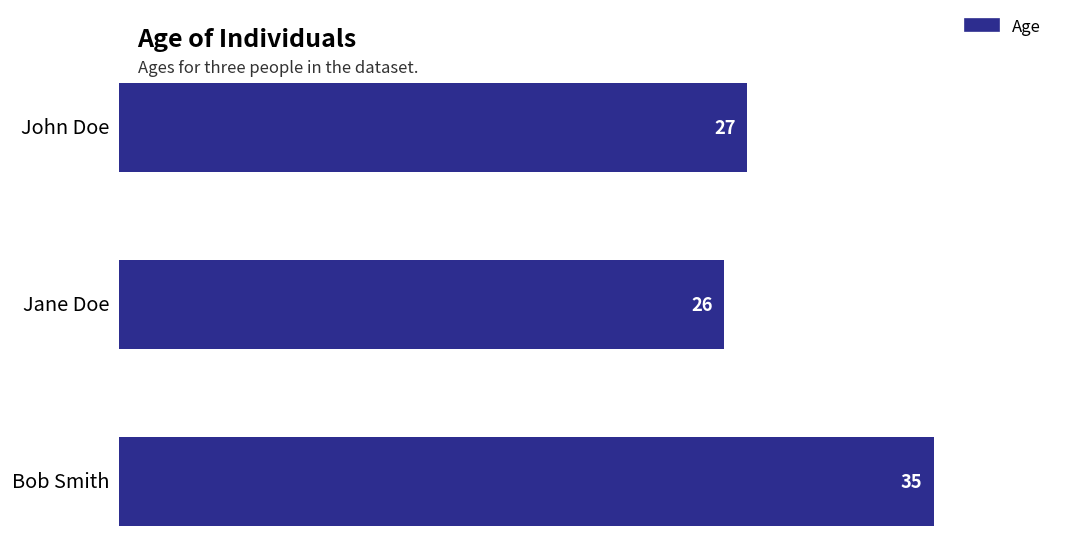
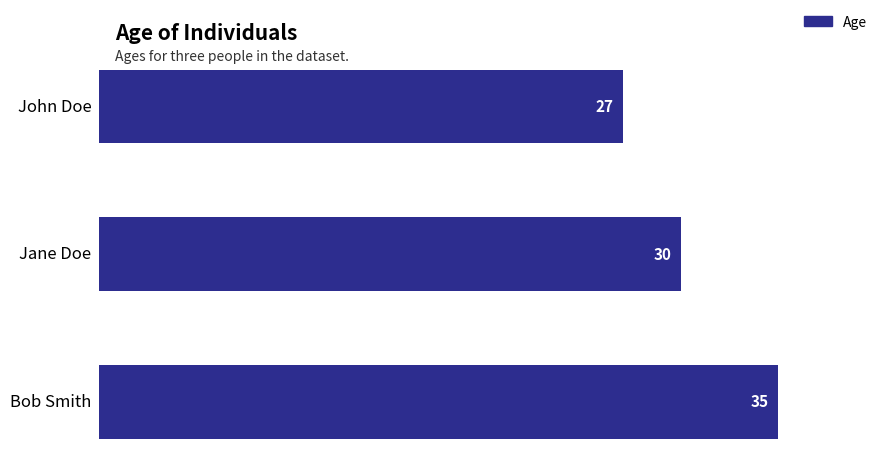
  {
    "John Doe": 27,
-   "Jane Doe": 26,
+   "Jane Doe": 30,
    "Bob Smith": 35
  }
